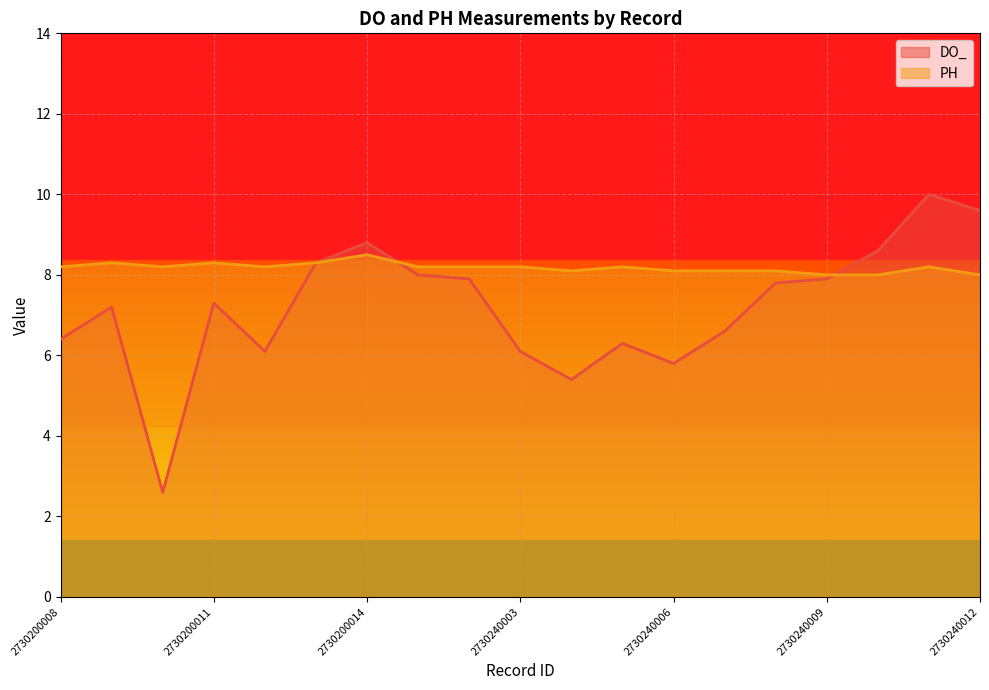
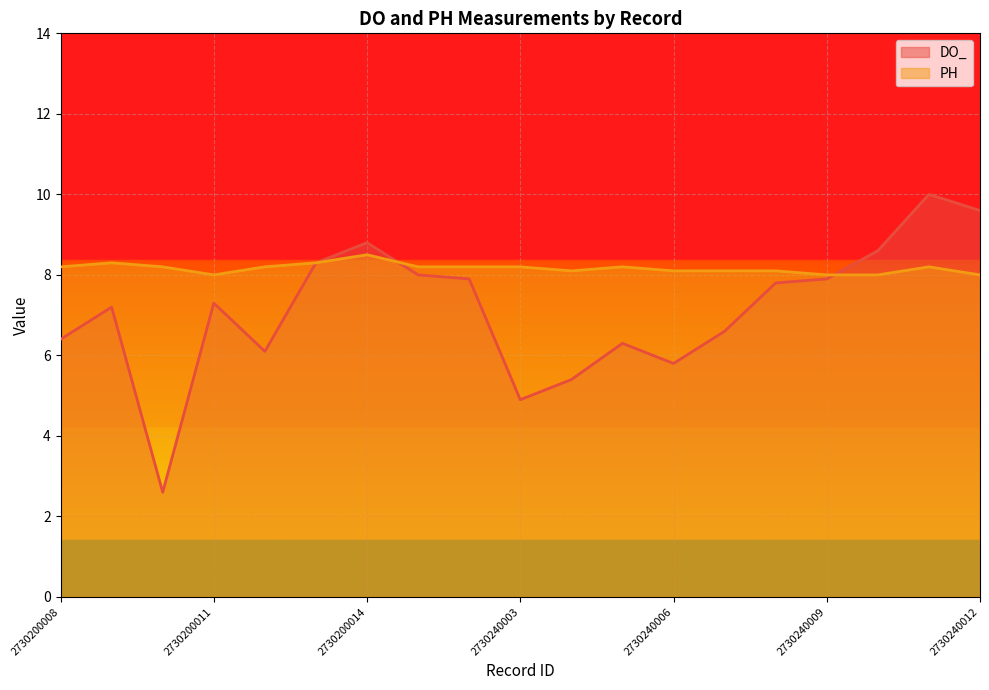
  {
    "DO_": {
      "2730200008": 6.4,
      "2730200011": 7.3,
      "2730200014": 8.8,
-     "2730240003": 6.1,
+     "2730240003": 4.9,
      "2730240006": 5.8,
      "2730240009": 7.9,
      "2730240012": 9.6
    },
    "PH": {
      "2730200008": 8.2,
-     "2730200011": 8.3,
+     "2730200011": 8.0,
      "2730200014": 8.5,
      "2730240003": 8.2,
      "2730240006": 8.1,
      "2730240009": 8.0,
      "2730240012": 8.0
    }
  }
